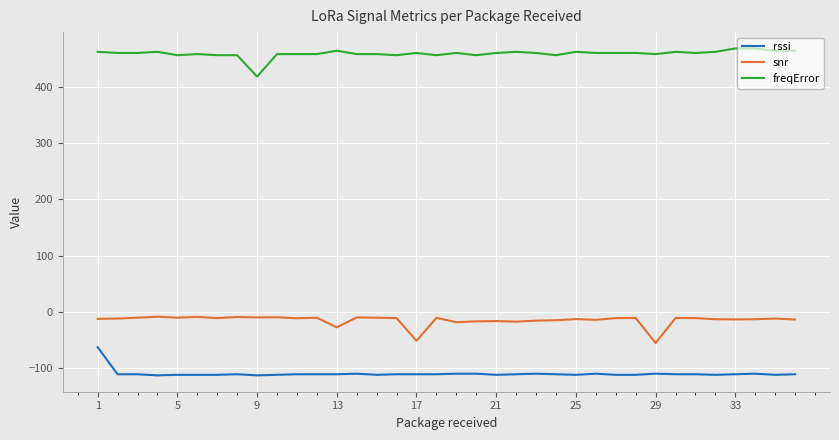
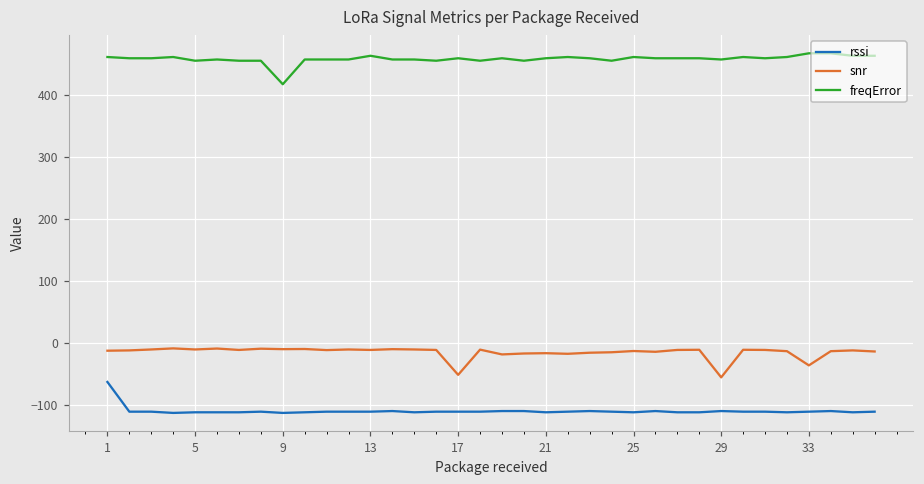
  {
    "rssi": {
      "1": -60,
      "5": -110,
      "9": -110,
      "13": -110,
      "17": -110,
      "21": -110,
      "25": -110,
      "29": -110,
      "33": -110
    },
    "snr": {
      "1": -10,
      "5": -10,
      "9": -10,
-     "13": -30,
+     "13": -10,
      "17": -50,
      "21": -20,
      "25": -10,
      "29": -60,
-     "33": -10
+     "33": -40
    },
    "freqError": {
      "1": 460,
      "5": 460,
      "9": 420,
      "13": 460,
      "17": 460,
      "21": 460,
      "25": 460,
      "29": 460,
      "33": 470
    }
  }
